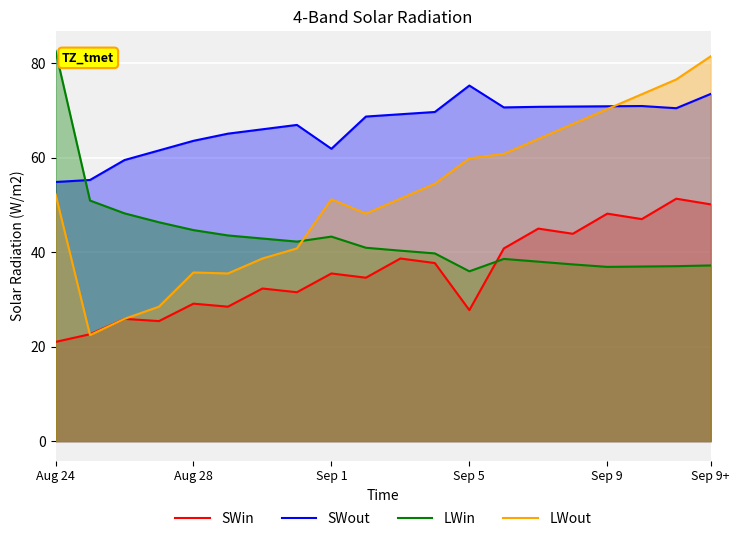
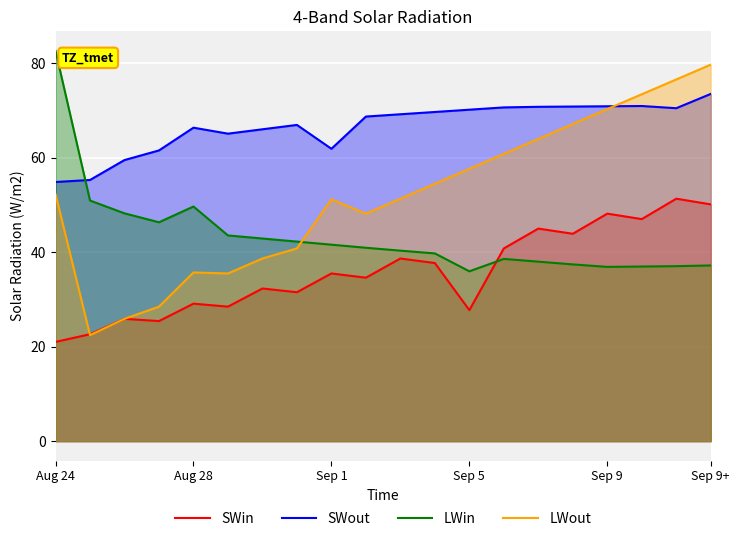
  {
    "SWin": {
      "Aug 24": 21,
      "Aug 28": 29,
      "Sep 1": 35,
      "Sep 5": 28,
      "Sep 9": 48,
      "Sep 9+": 50
    },
    "SWout": {
      "Aug 24": 55,
-     "Aug 28": 64,
+     "Aug 28": 66,
      "Sep 1": 62,
-     "Sep 5": 75,
+     "Sep 5": 70,
      "Sep 9": 71,
      "Sep 9+": 73
    },
    "LWin": {
      "Aug 24": 83,
-     "Aug 28": 45,
-     "Sep 1": 43,
+     "Aug 28": 50,
+     "Sep 1": 42,
      "Sep 5": 36,
      "Sep 9": 37,
      "Sep 9+": 37
    },
    "LWout": {
      "Aug 24": 52,
      "Aug 28": 36,
      "Sep 1": 51,
-     "Sep 5": 60,
+     "Sep 5": 58,
      "Sep 9": 70,
-     "Sep 9+": 81
+     "Sep 9+": 80
    }
  }
